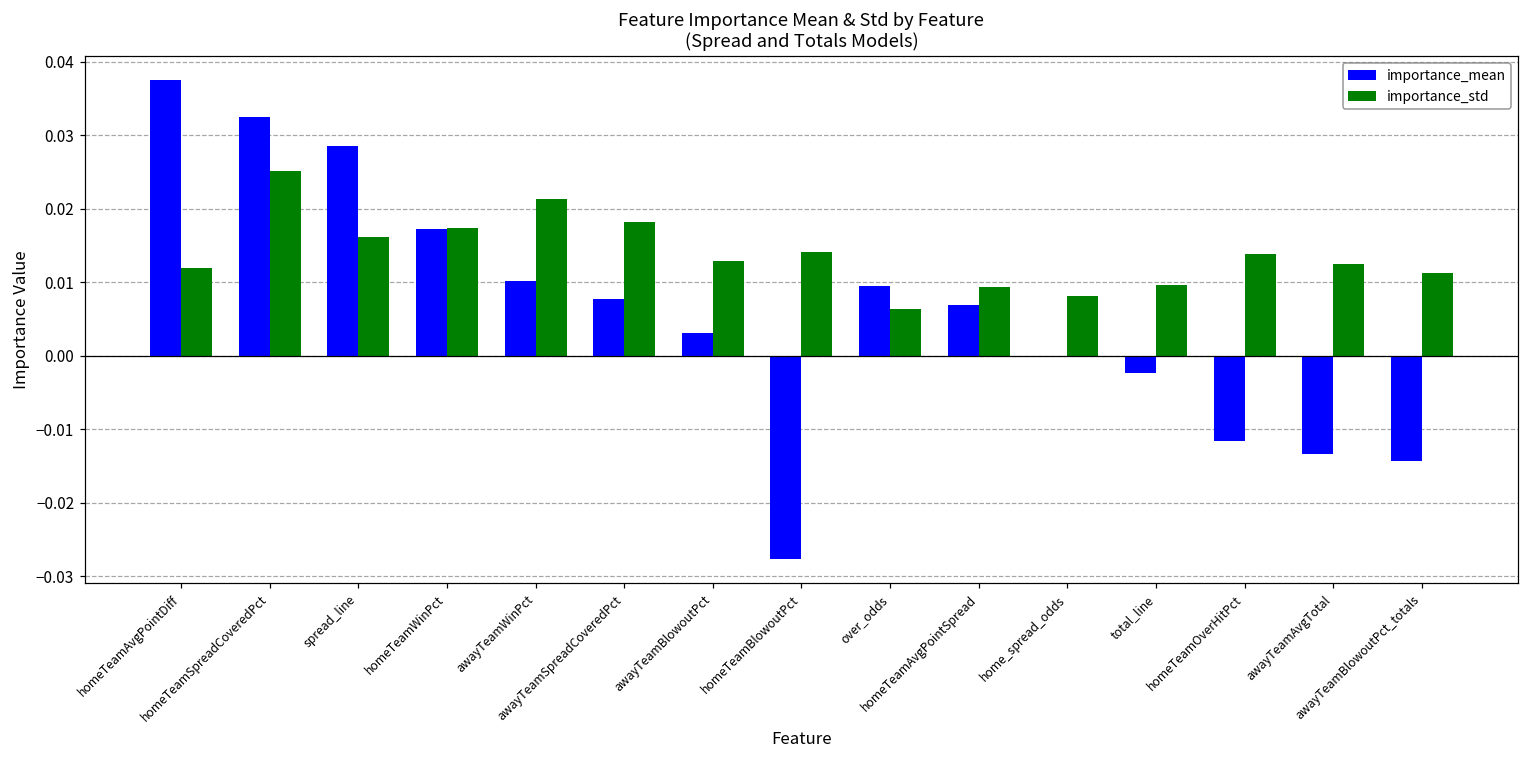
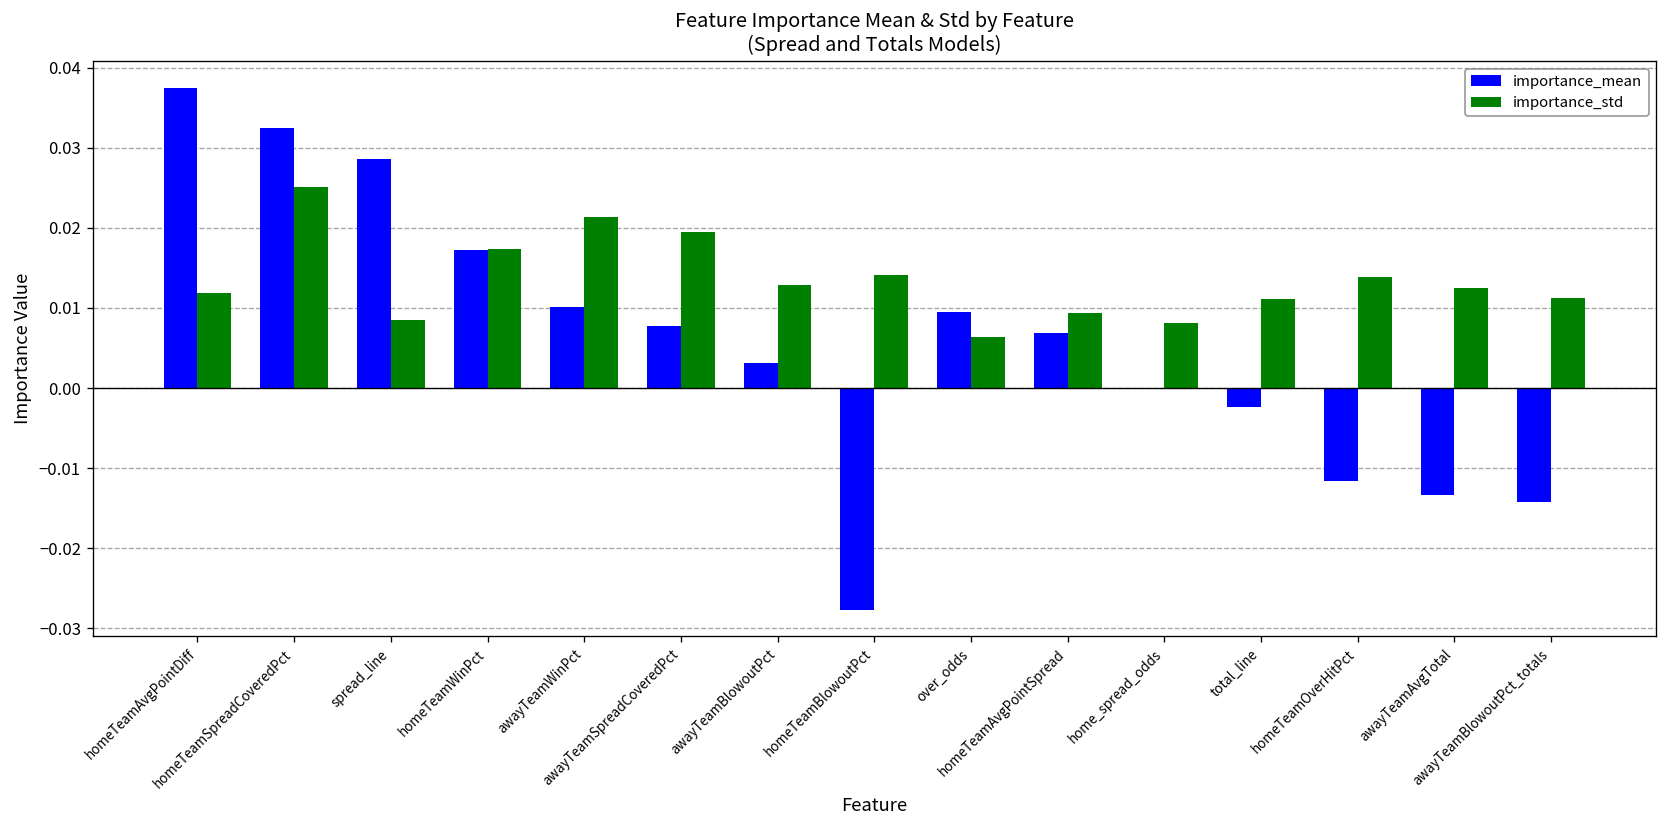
  {
    "importance_mean": {
      "homeTeamAvgPointDiff": 0.038,
      "homeTeamSpreadCoveredPct": 0.032,
      "spread_line": 0.029,
      "homeTeamWinPct": 0.017,
      "awayTeamWinPct": 0.010,
      "awayTeamSpreadCoveredPct": 0.008,
      "awayTeamBlowoutPct": 0.003,
      "homeTeamBlowoutPct": -0.028,
      "over_odds": 0.010,
      "homeTeamAvgPointSpread": 0.007,
      "total_line": -0.002,
      "homeTeamOverHitPct": -0.012,
      "awayTeamAvgTotal": -0.013,
      "awayTeamBlowoutPct_totals": -0.014
    },
    "importance_std": {
      "homeTeamAvgPointDiff": 0.012,
      "homeTeamSpreadCoveredPct": 0.025,
-     "spread_line": 0.016,
+     "spread_line": 0.008,
      "homeTeamWinPct": 0.017,
      "awayTeamWinPct": 0.021,
-     "awayTeamSpreadCoveredPct": 0.018,
+     "awayTeamSpreadCoveredPct": 0.019,
      "awayTeamBlowoutPct": 0.013,
      "homeTeamBlowoutPct": 0.014,
      "over_odds": 0.006,
      "homeTeamAvgPointSpread": 0.009,
      "home_spread_odds": 0.008,
-     "total_line": 0.010,
+     "total_line": 0.011,
      "homeTeamOverHitPct": 0.014,
      "awayTeamAvgTotal": 0.013,
      "awayTeamBlowoutPct_totals": 0.011
    }
  }
